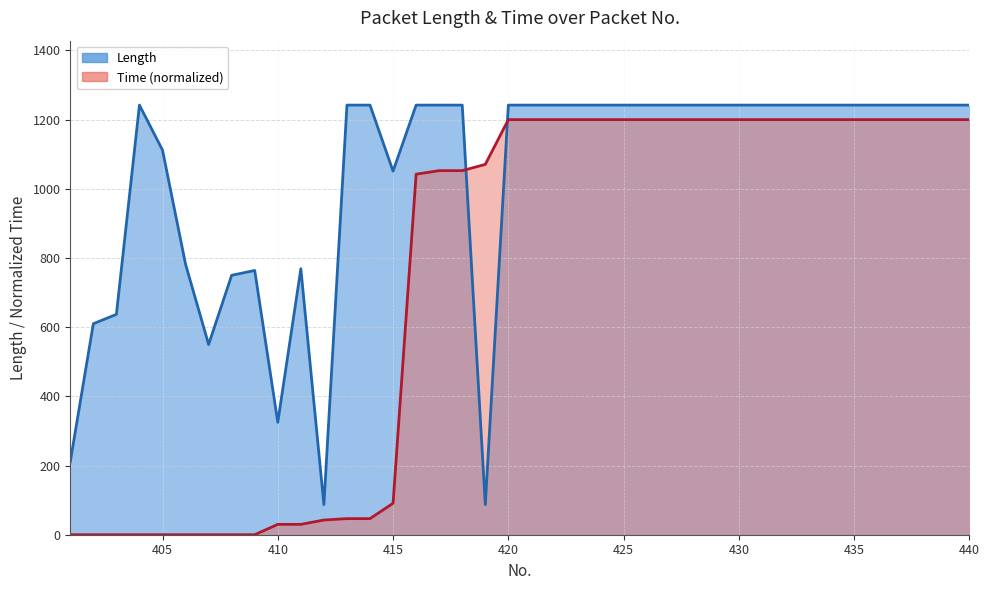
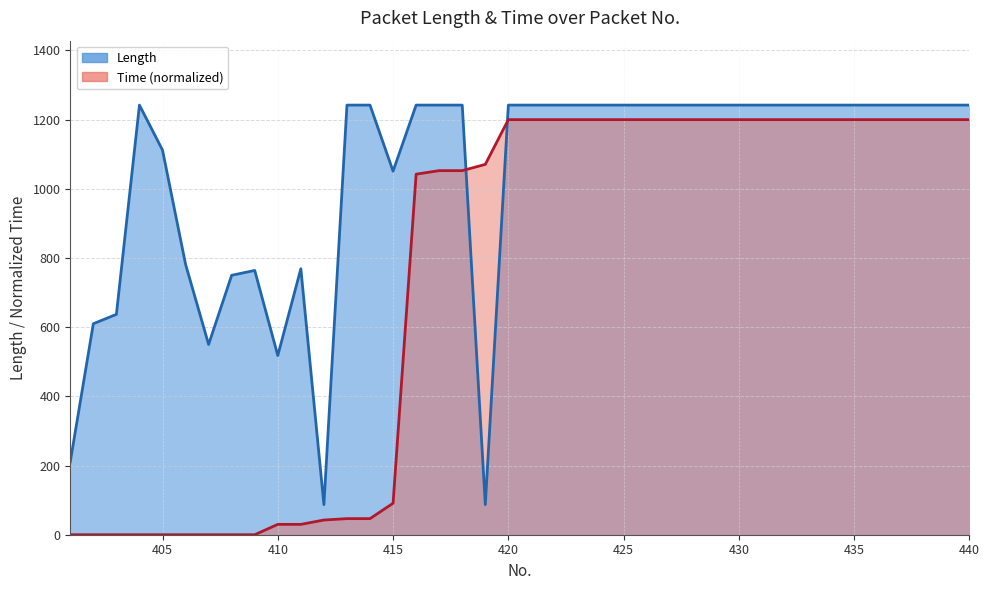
  {
    "Length": {
      "405": 1110,
-     "410": 330,
+     "410": 520,
      "415": 1050,
      "420": 1240,
      "425": 1240,
      "430": 1240,
      "435": 1240,
      "440": 1240
    }
  }
